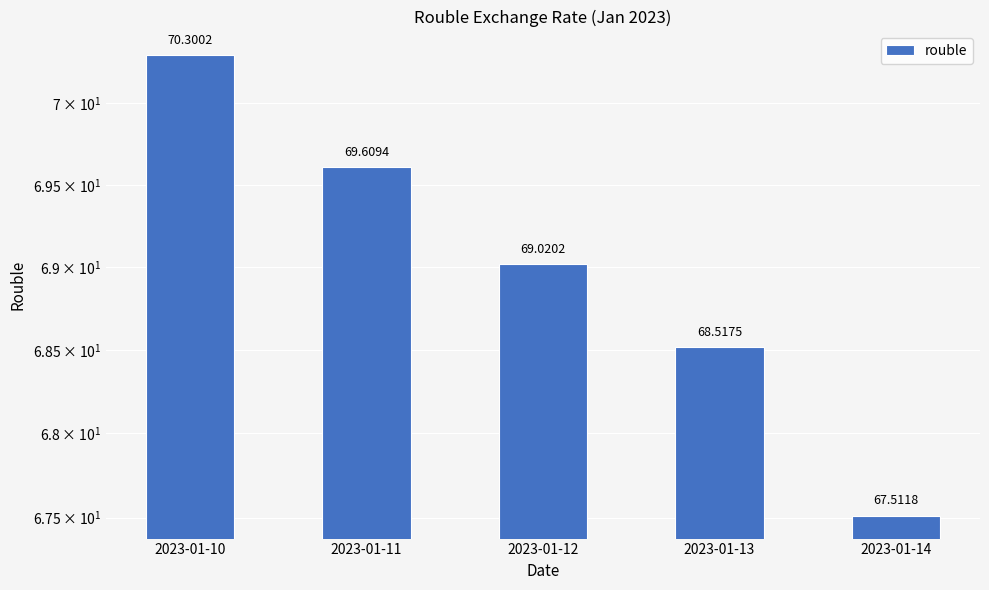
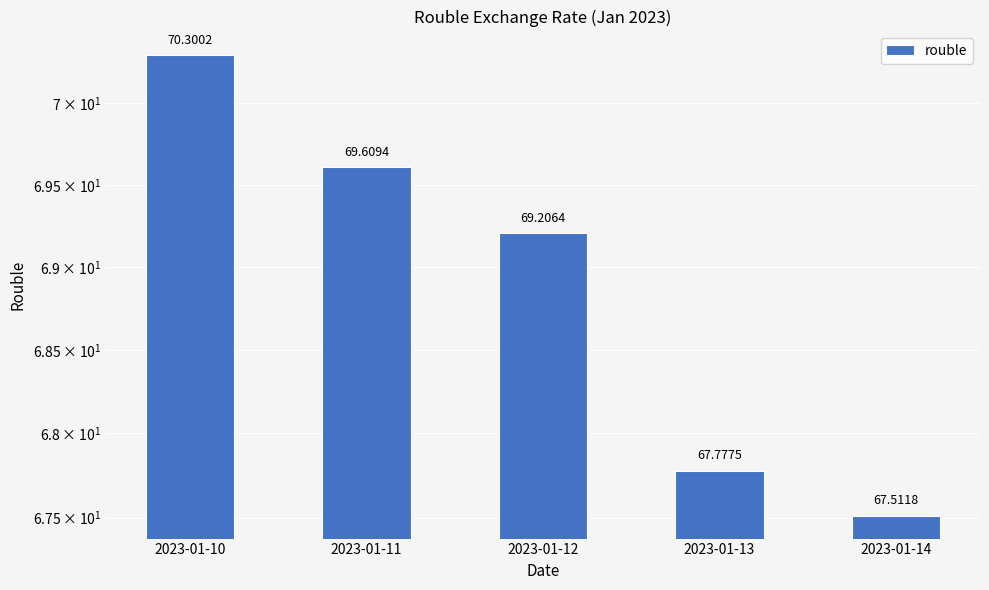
  {
    "2023-01-10": 70.3002,
    "2023-01-11": 69.6094,
-   "2023-01-12": 69.0202,
-   "2023-01-13": 68.5175,
+   "2023-01-12": 69.2064,
+   "2023-01-13": 67.7775,
    "2023-01-14": 67.5118
  }
